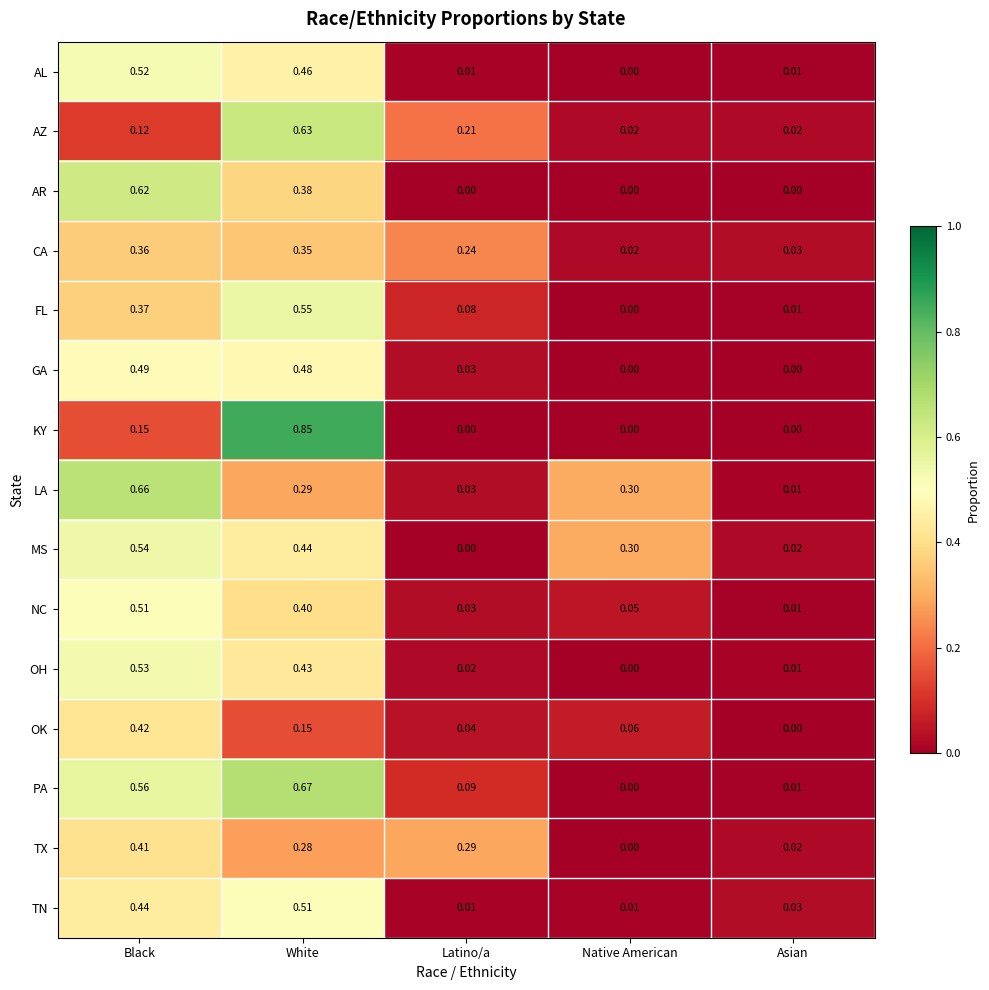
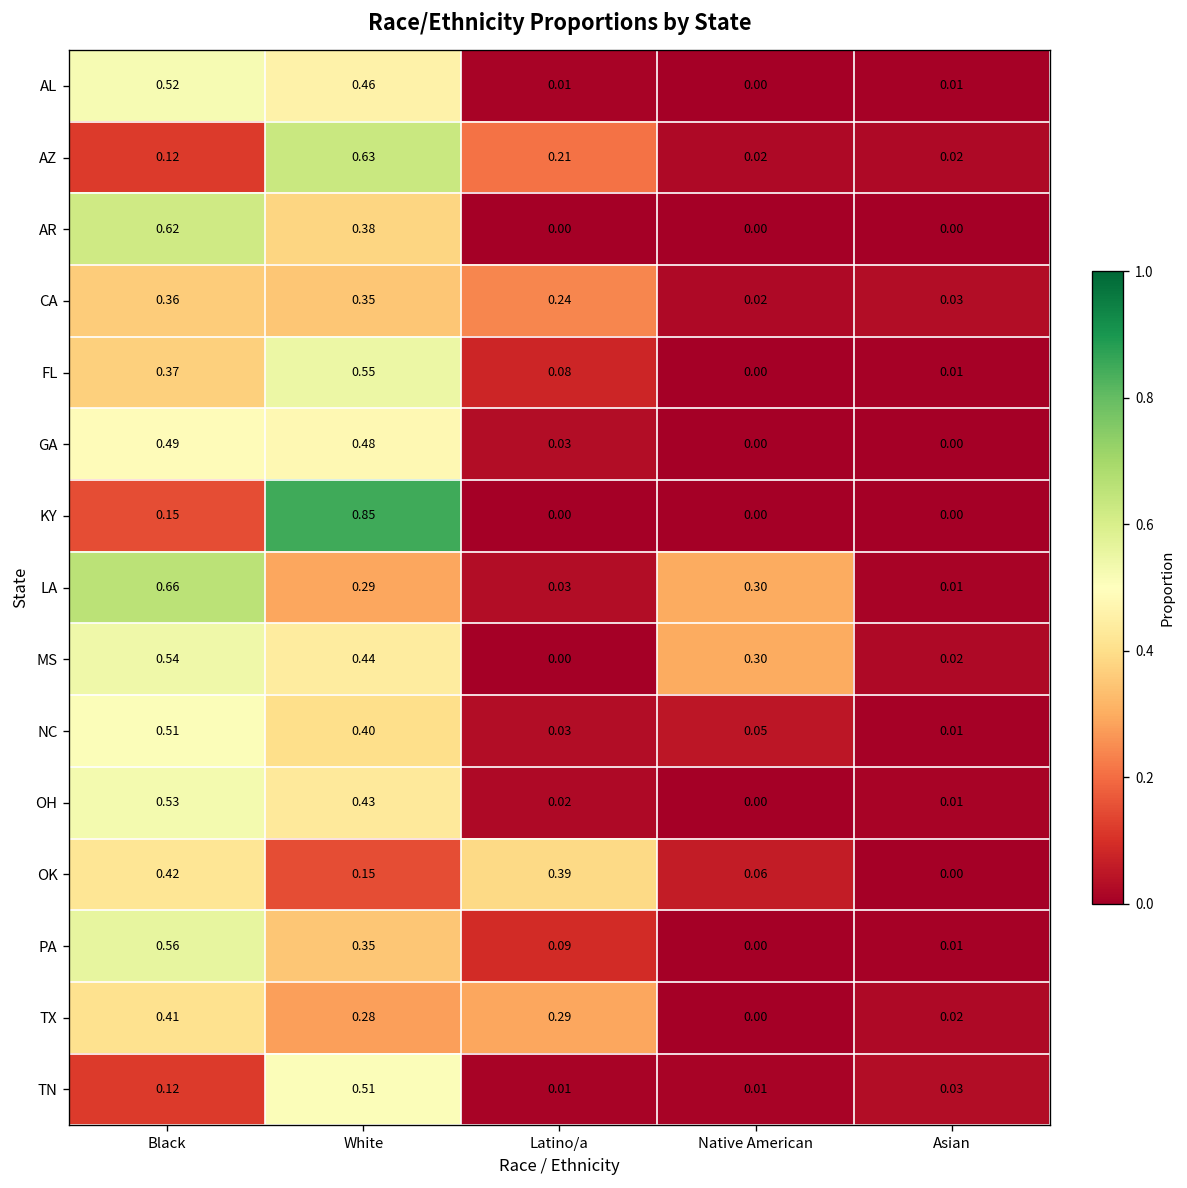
  {
    "AL": {
      "Black": 0.52,
      "White": 0.46,
      "Latino/a": 0.01,
      "Native American": 0.00,
      "Asian": 0.01
    },
    "AZ": {
      "Black": 0.12,
      "White": 0.63,
      "Latino/a": 0.21,
      "Native American": 0.02,
      "Asian": 0.02
    },
    "AR": {
      "Black": 0.62,
      "White": 0.38,
      "Latino/a": 0.00,
      "Native American": 0.00,
      "Asian": 0.00
    },
    "CA": {
      "Black": 0.36,
      "White": 0.35,
      "Latino/a": 0.24,
      "Native American": 0.02,
      "Asian": 0.03
    },
    "FL": {
      "Black": 0.37,
      "White": 0.55,
      "Latino/a": 0.08,
      "Native American": 0.00,
      "Asian": 0.01
    },
    "GA": {
      "Black": 0.49,
      "White": 0.48,
      "Latino/a": 0.03,
      "Native American": 0.00,
      "Asian": 0.00
    },
    "KY": {
      "Black": 0.15,
      "White": 0.85,
      "Latino/a": 0.00,
      "Native American": 0.00,
      "Asian": 0.00
    },
    "LA": {
      "Black": 0.66,
      "White": 0.29,
      "Latino/a": 0.03,
      "Native American": 0.30,
      "Asian": 0.01
    },
    "MS": {
      "Black": 0.54,
      "White": 0.44,
      "Latino/a": 0.00,
      "Native American": 0.30,
      "Asian": 0.02
    },
    "NC": {
      "Black": 0.51,
      "White": 0.40,
      "Latino/a": 0.03,
      "Native American": 0.05,
      "Asian": 0.01
    },
    "OH": {
      "Black": 0.53,
      "White": 0.43,
      "Latino/a": 0.02,
      "Native American": 0.00,
      "Asian": 0.01
    },
    "OK": {
      "Black": 0.42,
      "White": 0.15,
-     "Latino/a": 0.04,
+     "Latino/a": 0.39,
      "Native American": 0.06,
      "Asian": 0.00
    },
    "PA": {
      "Black": 0.56,
-     "White": 0.67,
+     "White": 0.35,
      "Latino/a": 0.09,
      "Native American": 0.00,
      "Asian": 0.01
    },
    "TX": {
      "Black": 0.41,
      "White": 0.28,
      "Latino/a": 0.29,
      "Native American": 0.00,
      "Asian": 0.02
    },
    "TN": {
-     "Black": 0.44,
+     "Black": 0.12,
      "White": 0.51,
      "Latino/a": 0.01,
      "Native American": 0.01,
      "Asian": 0.03
    }
  }
